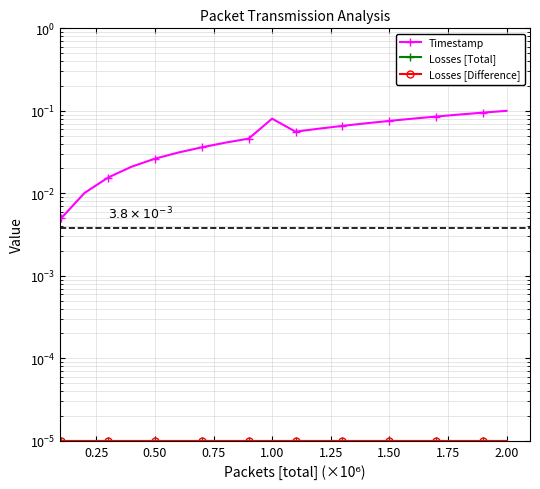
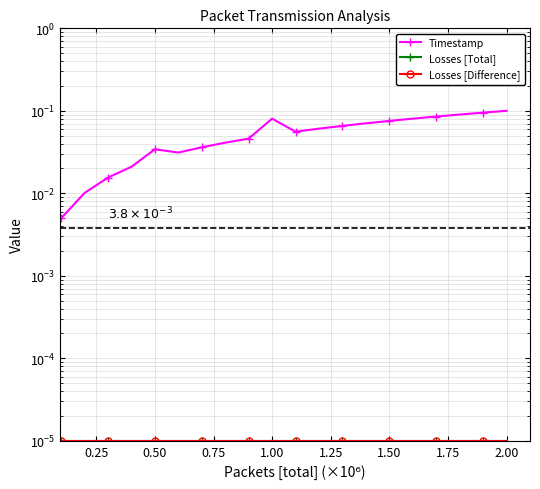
  {
    "Timestamp": {
-     "0.50": 0.026,
+     "0.50": 0.034,
      "1.00": 0.08,
      "1.50": 0.08,
      "2.00": 0.10
    },
    "Losses [Difference]": {
      "0.50": 0.000010,
      "1.00": 0.000010,
      "1.50": 0.000010,
      "2.00": 0.000010
    }
  }
